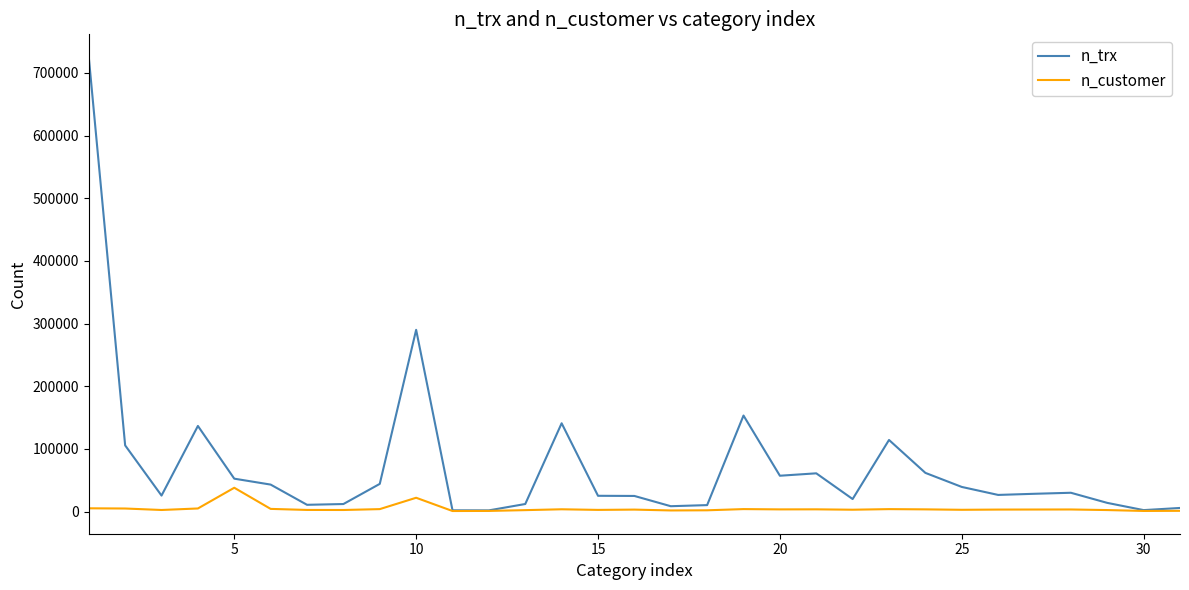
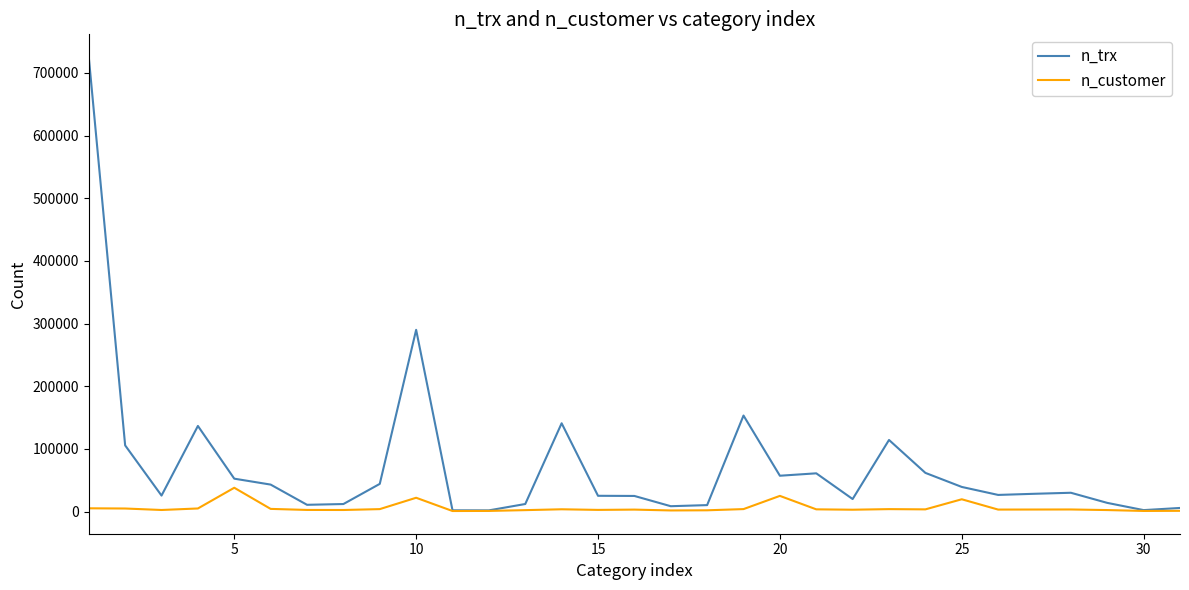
  {
    "n_trx": {
      "5": 50000,
      "10": 290000,
      "15": 30000,
      "20": 60000,
      "25": 40000
    },
    "n_customer": {
      "5": 40000,
      "10": 20000,
      "15": 0,
-     "20": 0,
-     "25": 0
+     "20": 20000,
+     "25": 20000
    }
  }
